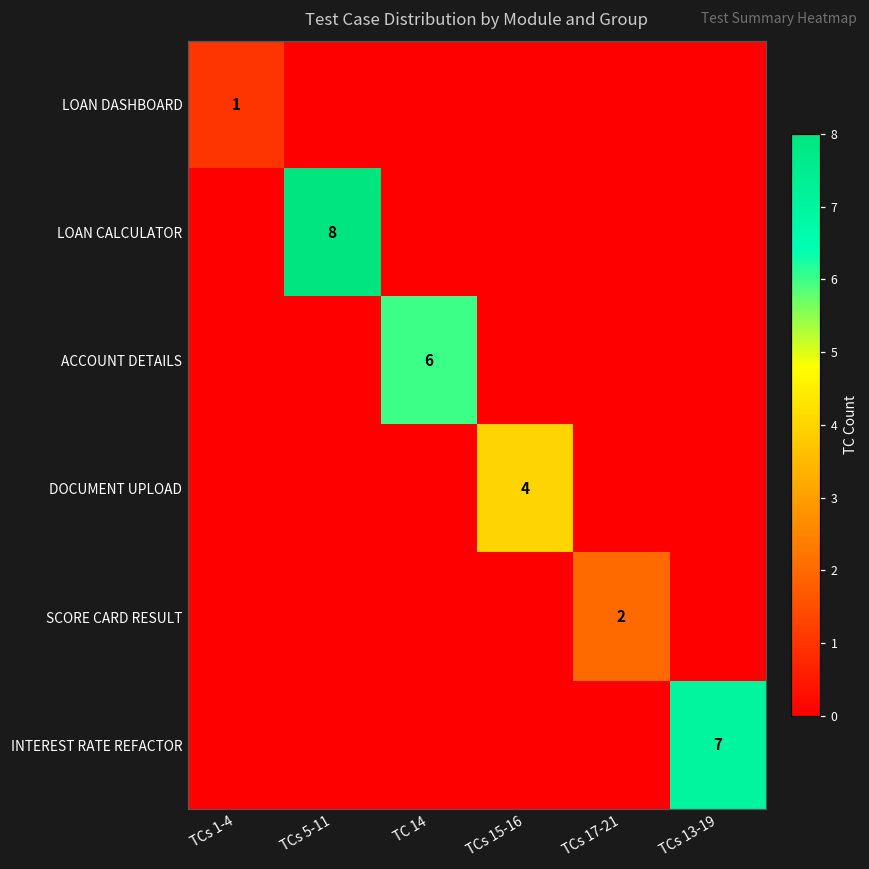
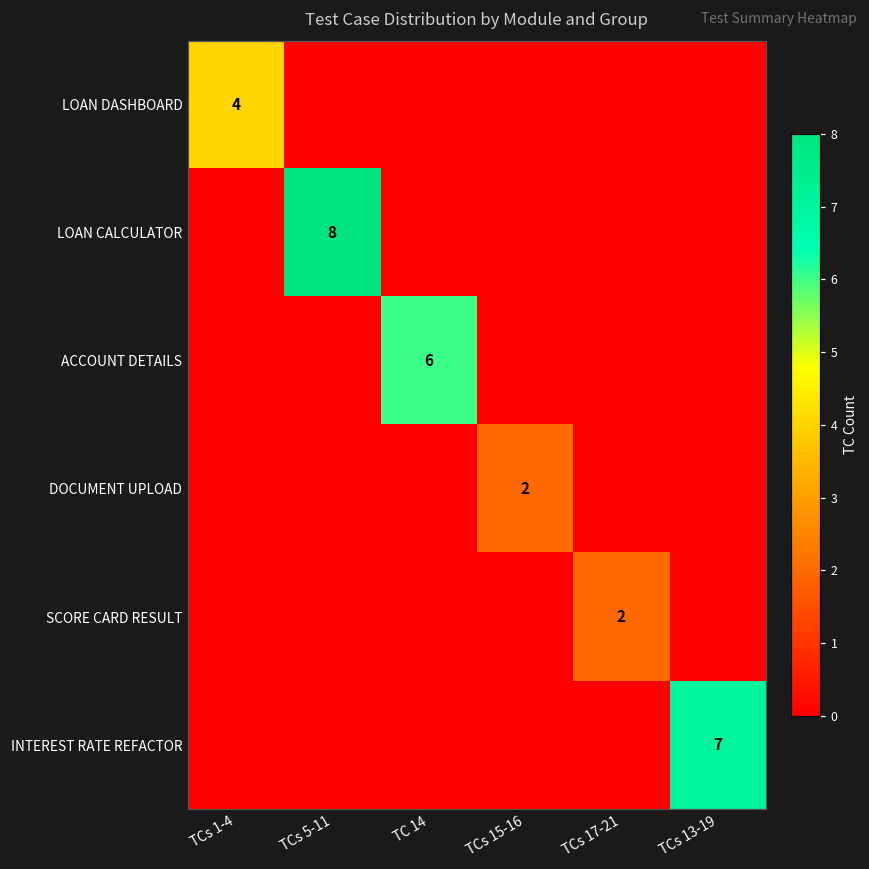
  {
    "LOAN DASHBOARD": {
-     "TCs 1-4": 1
+     "TCs 1-4": 4
    },
    "LOAN CALCULATOR": {
      "TCs 5-11": 8
    },
    "ACCOUNT DETAILS": {
      "TC 14": 6
    },
    "DOCUMENT UPLOAD": {
-     "TCs 15-16": 4
+     "TCs 15-16": 2
    },
    "SCORE CARD RESULT": {
      "TCs 17-21": 2
    },
    "INTEREST RATE REFACTOR": {
      "TCs 13-19": 7
    }
  }
